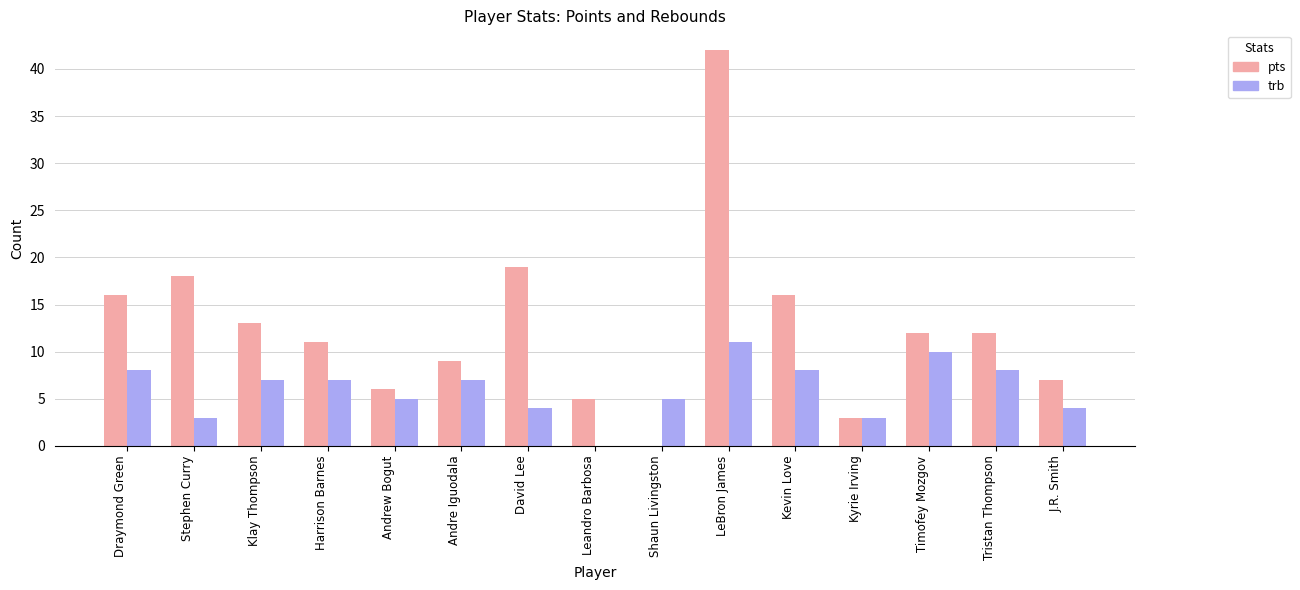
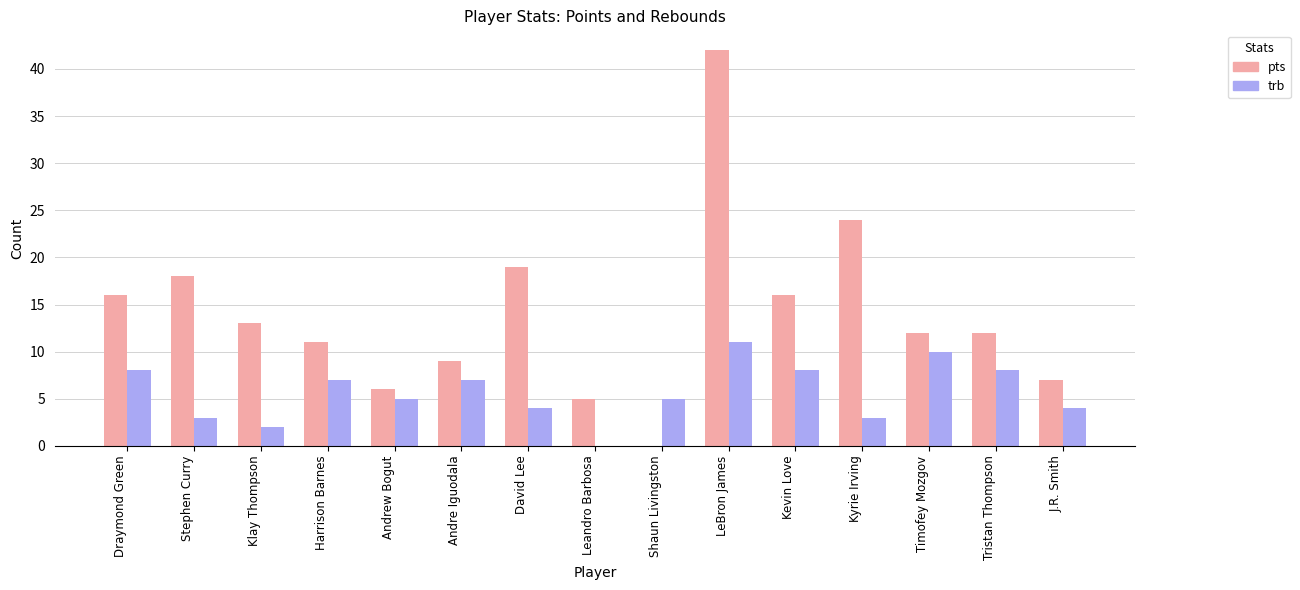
  {
    "pts": {
      "Draymond Green": 16,
      "Stephen Curry": 18,
      "Klay Thompson": 13,
      "Harrison Barnes": 11,
      "Andrew Bogut": 6,
      "Andre Iguodala": 9,
      "David Lee": 19,
      "Leandro Barbosa": 5,
      "Shaun Livingston": 0,
      "LeBron James": 42,
      "Kevin Love": 16,
-     "Kyrie Irving": 3,
+     "Kyrie Irving": 24,
      "Timofey Mozgov": 12,
      "Tristan Thompson": 12,
      "J.R. Smith": 7
    },
    "trb": {
      "Draymond Green": 8,
      "Stephen Curry": 3,
-     "Klay Thompson": 7,
+     "Klay Thompson": 2,
      "Harrison Barnes": 7,
      "Andrew Bogut": 5,
      "Andre Iguodala": 7,
      "David Lee": 4,
      "Leandro Barbosa": 0,
      "Shaun Livingston": 5,
      "LeBron James": 11,
      "Kevin Love": 8,
      "Kyrie Irving": 3,
      "Timofey Mozgov": 10,
      "Tristan Thompson": 8,
      "J.R. Smith": 4
    }
  }
